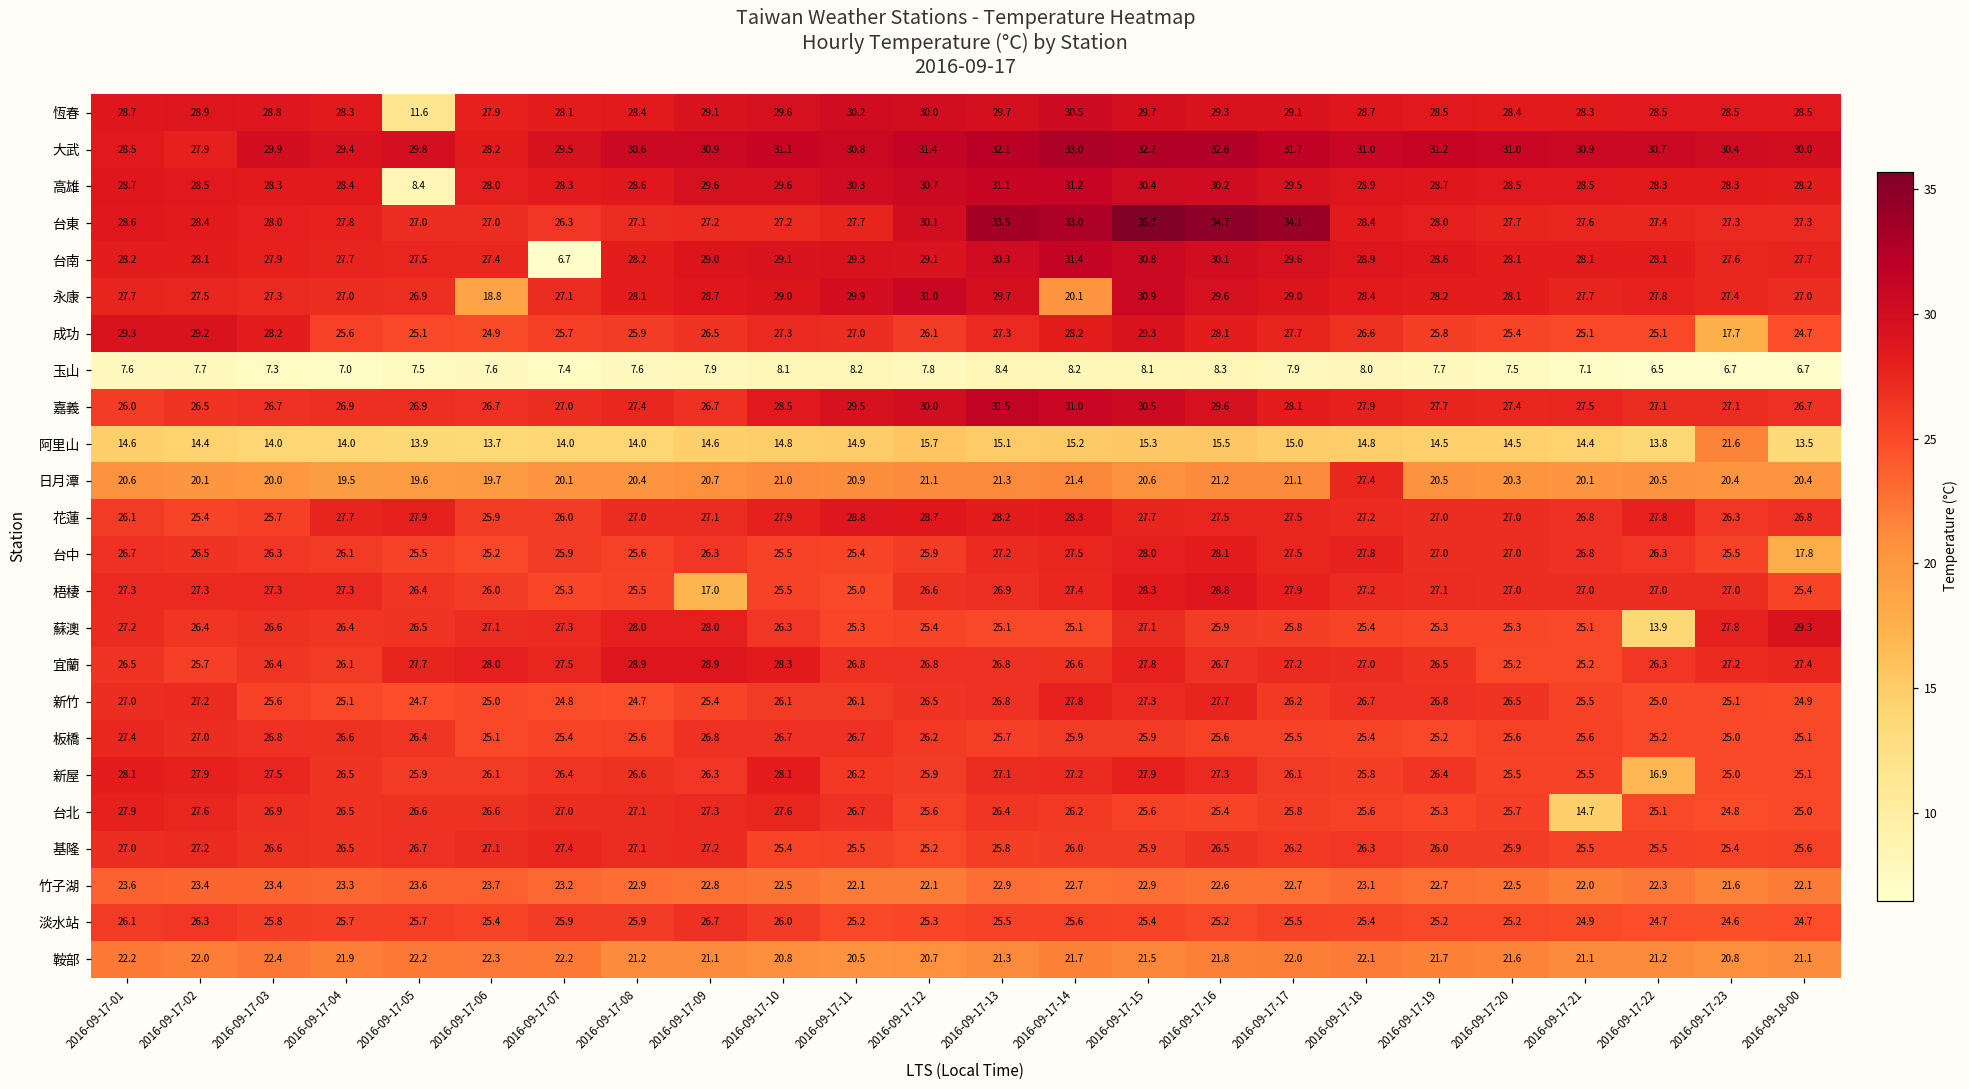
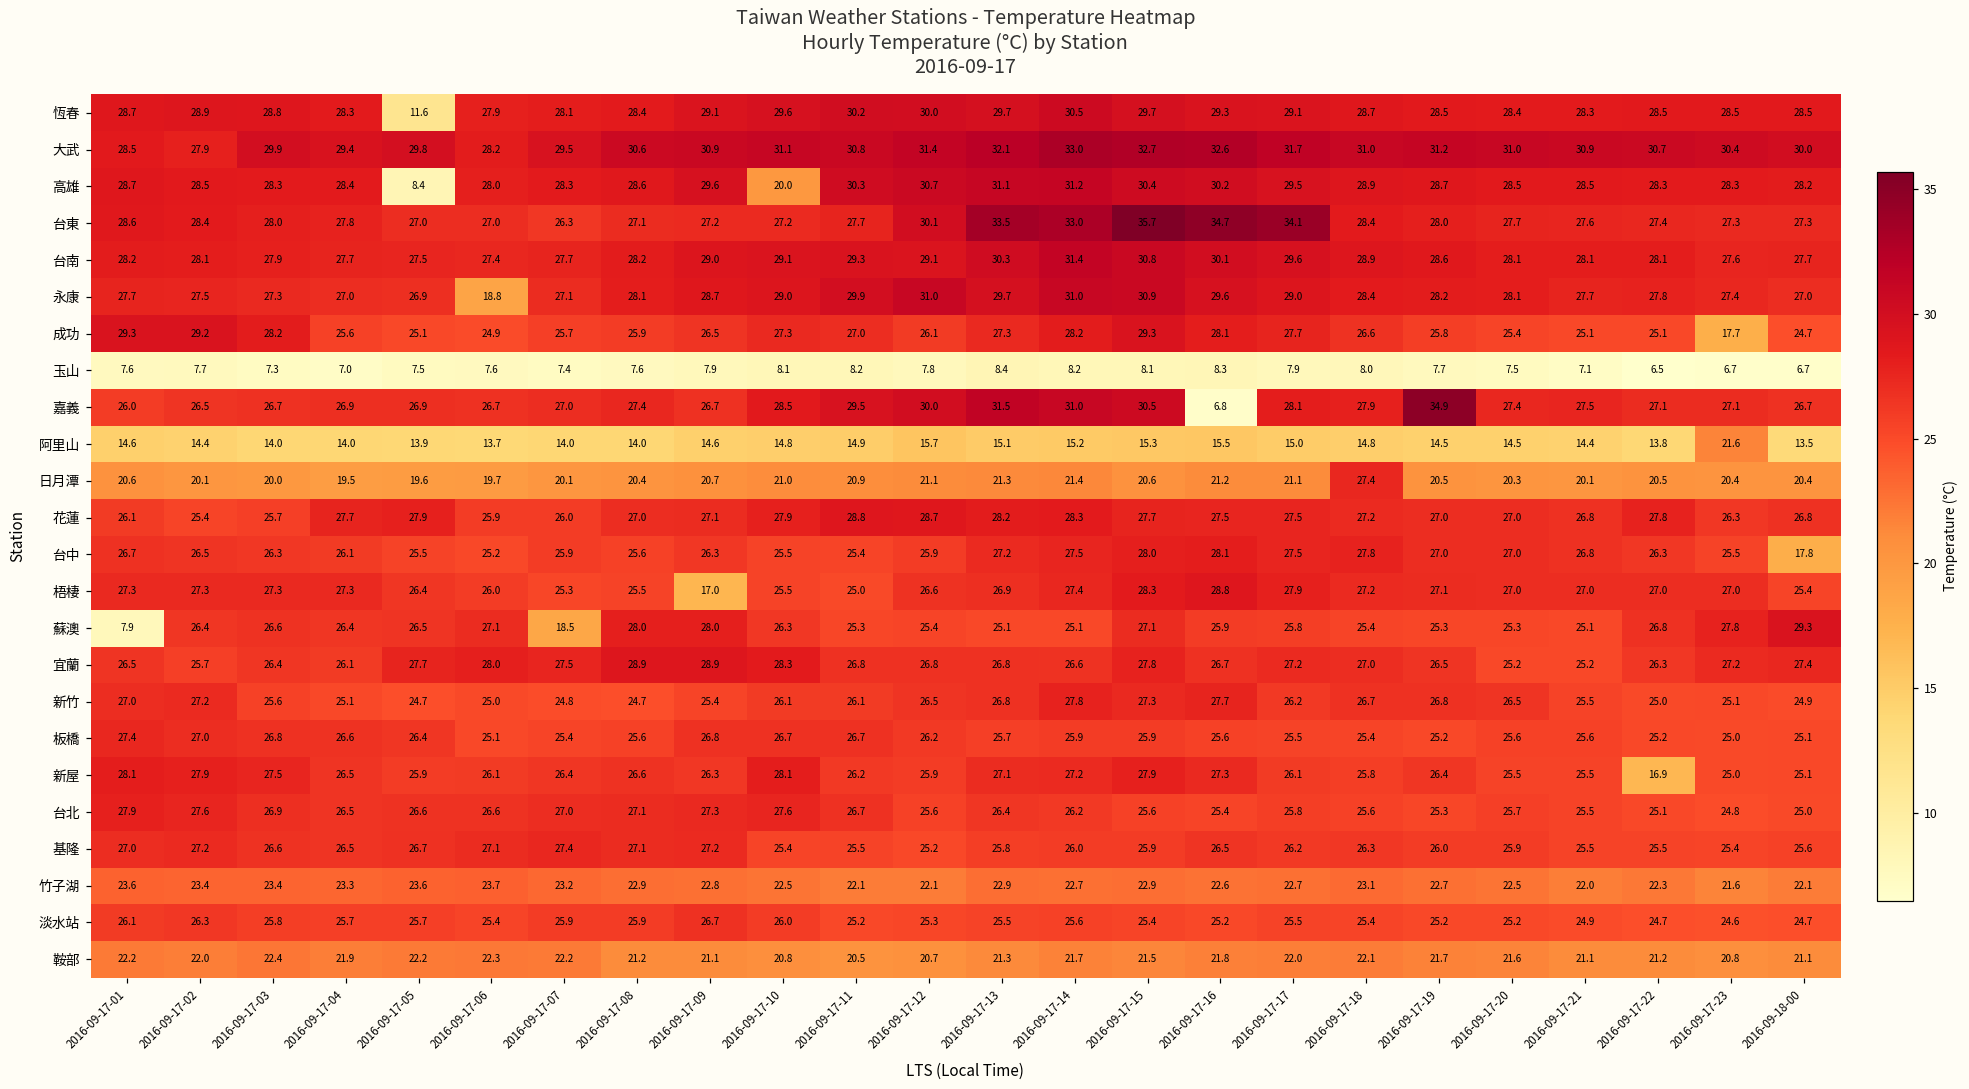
  {
    "高雄": {
      "2016-09-17-01": 28.7,
      "2016-09-17-02": 28.5,
      "2016-09-17-03": 28.3,
      "2016-09-17-04": 28.4,
      "2016-09-17-05": 8.4,
      "2016-09-17-06": 28.0,
      "2016-09-17-07": 28.3,
      "2016-09-17-08": 28.6,
      "2016-09-17-09": 29.6,
-     "2016-09-17-10": 29.6,
+     "2016-09-17-10": 20.0,
      "2016-09-17-11": 30.3,
      "2016-09-17-12": 30.7,
      "2016-09-17-13": 31.1,
      "2016-09-17-14": 31.2,
      "2016-09-17-15": 30.4,
      "2016-09-17-16": 30.2,
      "2016-09-17-17": 29.5,
      "2016-09-17-18": 28.9,
      "2016-09-17-19": 28.7,
      "2016-09-17-20": 28.5,
      "2016-09-17-21": 28.5,
      "2016-09-17-22": 28.3,
      "2016-09-17-23": 28.3,
      "2016-09-18-00": 28.2
    },
    "台南": {
      "2016-09-17-01": 28.2,
      "2016-09-17-02": 28.1,
      "2016-09-17-03": 27.9,
      "2016-09-17-04": 27.7,
      "2016-09-17-05": 27.5,
      "2016-09-17-06": 27.4,
-     "2016-09-17-07": 6.7,
+     "2016-09-17-07": 27.7,
      "2016-09-17-08": 28.2,
      "2016-09-17-09": 29.0,
      "2016-09-17-10": 29.1,
      "2016-09-17-11": 29.3,
      "2016-09-17-12": 29.1,
      "2016-09-17-13": 30.3,
      "2016-09-17-14": 31.4,
      "2016-09-17-15": 30.8,
      "2016-09-17-16": 30.1,
      "2016-09-17-17": 29.6,
      "2016-09-17-18": 28.9,
      "2016-09-17-19": 28.6,
      "2016-09-17-20": 28.1,
      "2016-09-17-21": 28.1,
      "2016-09-17-22": 28.1,
      "2016-09-17-23": 27.6,
      "2016-09-18-00": 27.7
    },
    "永康": {
      "2016-09-17-01": 27.7,
      "2016-09-17-02": 27.5,
      "2016-09-17-03": 27.3,
      "2016-09-17-04": 27.0,
      "2016-09-17-05": 26.9,
      "2016-09-17-06": 18.8,
      "2016-09-17-07": 27.1,
      "2016-09-17-08": 28.1,
      "2016-09-17-09": 28.7,
      "2016-09-17-10": 29.0,
      "2016-09-17-11": 29.9,
      "2016-09-17-12": 31.0,
      "2016-09-17-13": 29.7,
-     "2016-09-17-14": 20.1,
+     "2016-09-17-14": 31.0,
      "2016-09-17-15": 30.9,
      "2016-09-17-16": 29.6,
      "2016-09-17-17": 29.0,
      "2016-09-17-18": 28.4,
      "2016-09-17-19": 28.2,
      "2016-09-17-20": 28.1,
      "2016-09-17-21": 27.7,
      "2016-09-17-22": 27.8,
      "2016-09-17-23": 27.4,
      "2016-09-18-00": 27.0
    },
    "嘉義": {
      "2016-09-17-01": 26.0,
      "2016-09-17-02": 26.5,
      "2016-09-17-03": 26.7,
      "2016-09-17-04": 26.9,
      "2016-09-17-05": 26.9,
      "2016-09-17-06": 26.7,
      "2016-09-17-07": 27.0,
      "2016-09-17-08": 27.4,
      "2016-09-17-09": 26.7,
      "2016-09-17-10": 28.5,
      "2016-09-17-11": 29.5,
      "2016-09-17-12": 30.0,
      "2016-09-17-13": 31.5,
      "2016-09-17-14": 31.0,
      "2016-09-17-15": 30.5,
-     "2016-09-17-16": 29.6,
+     "2016-09-17-16": 6.8,
      "2016-09-17-17": 28.1,
      "2016-09-17-18": 27.9,
-     "2016-09-17-19": 27.7,
+     "2016-09-17-19": 34.9,
      "2016-09-17-20": 27.4,
      "2016-09-17-21": 27.5,
      "2016-09-17-22": 27.1,
      "2016-09-17-23": 27.1,
      "2016-09-18-00": 26.7
    },
    "蘇澳": {
-     "2016-09-17-01": 27.2,
+     "2016-09-17-01": 7.9,
      "2016-09-17-02": 26.4,
      "2016-09-17-03": 26.6,
      "2016-09-17-04": 26.4,
      "2016-09-17-05": 26.5,
      "2016-09-17-06": 27.1,
-     "2016-09-17-07": 27.3,
+     "2016-09-17-07": 18.5,
      "2016-09-17-08": 28.0,
      "2016-09-17-09": 28.0,
      "2016-09-17-10": 26.3,
      "2016-09-17-11": 25.3,
      "2016-09-17-12": 25.4,
      "2016-09-17-13": 25.1,
      "2016-09-17-14": 25.1,
      "2016-09-17-15": 27.1,
      "2016-09-17-16": 25.9,
      "2016-09-17-17": 25.8,
      "2016-09-17-18": 25.4,
      "2016-09-17-19": 25.3,
      "2016-09-17-20": 25.3,
      "2016-09-17-21": 25.1,
-     "2016-09-17-22": 13.9,
+     "2016-09-17-22": 26.8,
      "2016-09-17-23": 27.8,
      "2016-09-18-00": 29.3
    },
    "台北": {
      "2016-09-17-01": 27.9,
      "2016-09-17-02": 27.6,
      "2016-09-17-03": 26.9,
      "2016-09-17-04": 26.5,
      "2016-09-17-05": 26.6,
      "2016-09-17-06": 26.6,
      "2016-09-17-07": 27.0,
      "2016-09-17-08": 27.1,
      "2016-09-17-09": 27.3,
      "2016-09-17-10": 27.6,
      "2016-09-17-11": 26.7,
      "2016-09-17-12": 25.6,
      "2016-09-17-13": 26.4,
      "2016-09-17-14": 26.2,
      "2016-09-17-15": 25.6,
      "2016-09-17-16": 25.4,
      "2016-09-17-17": 25.8,
      "2016-09-17-18": 25.6,
      "2016-09-17-19": 25.3,
      "2016-09-17-20": 25.7,
-     "2016-09-17-21": 14.7,
+     "2016-09-17-21": 25.5,
      "2016-09-17-22": 25.1,
      "2016-09-17-23": 24.8,
      "2016-09-18-00": 25.0
    }
  }
